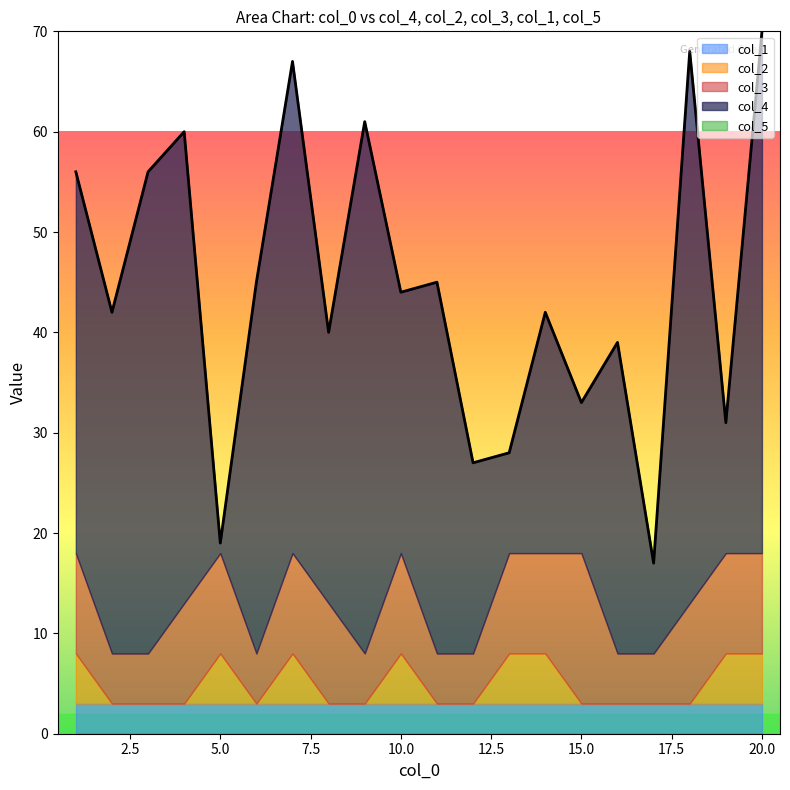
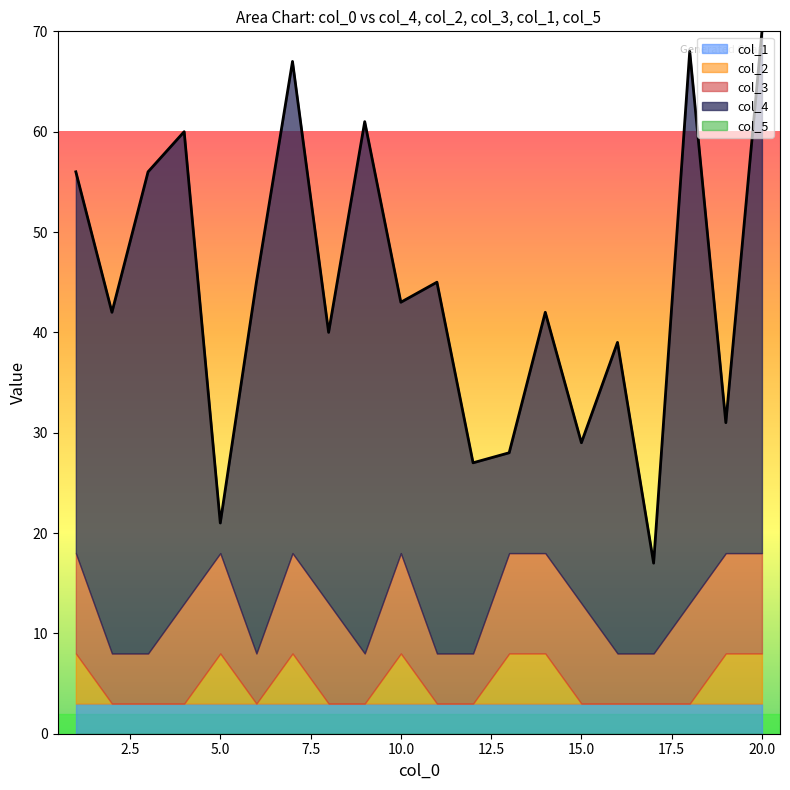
  {
    "col_1": {
      "5.0": 3.0,
      "10.0": 3.0,
      "20.0": 3.0
    },
    "col_3": {
-     "15.0": 15.0
+     "15.0": 10.0
    },
    "col_4": {
-     "5.0": 1,
-     "10.0": 26,
-     "15.0": 15,
+     "5.0": 3,
+     "10.0": 25,
+     "15.0": 16,
      "20.0": 52
    }
  }
